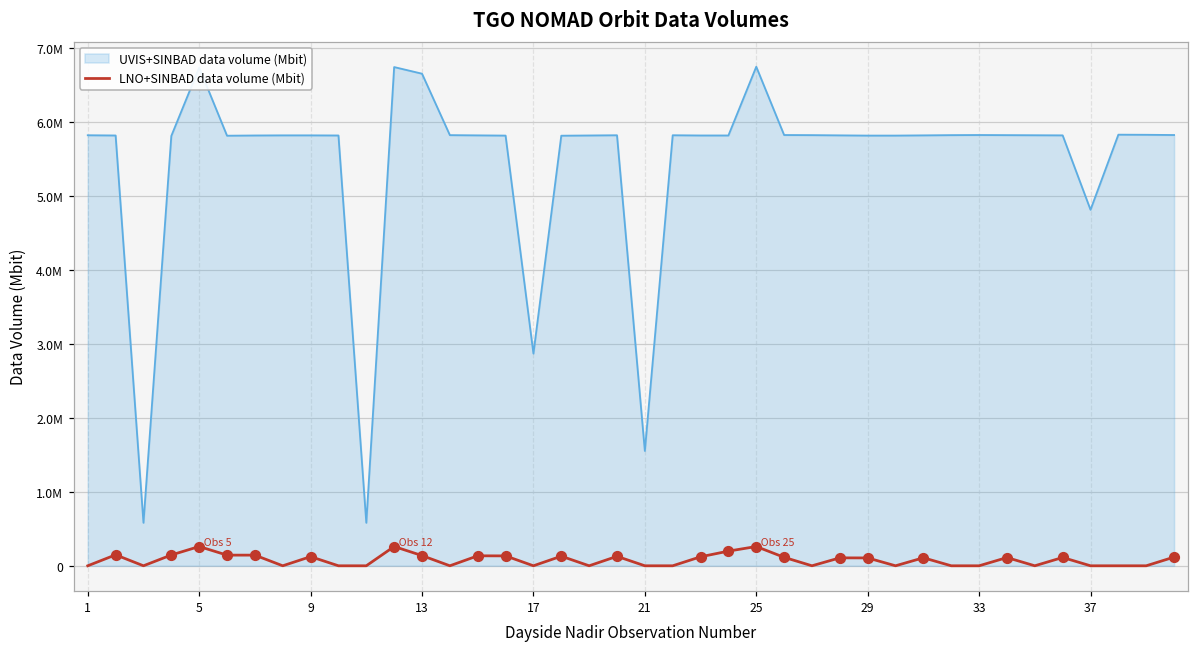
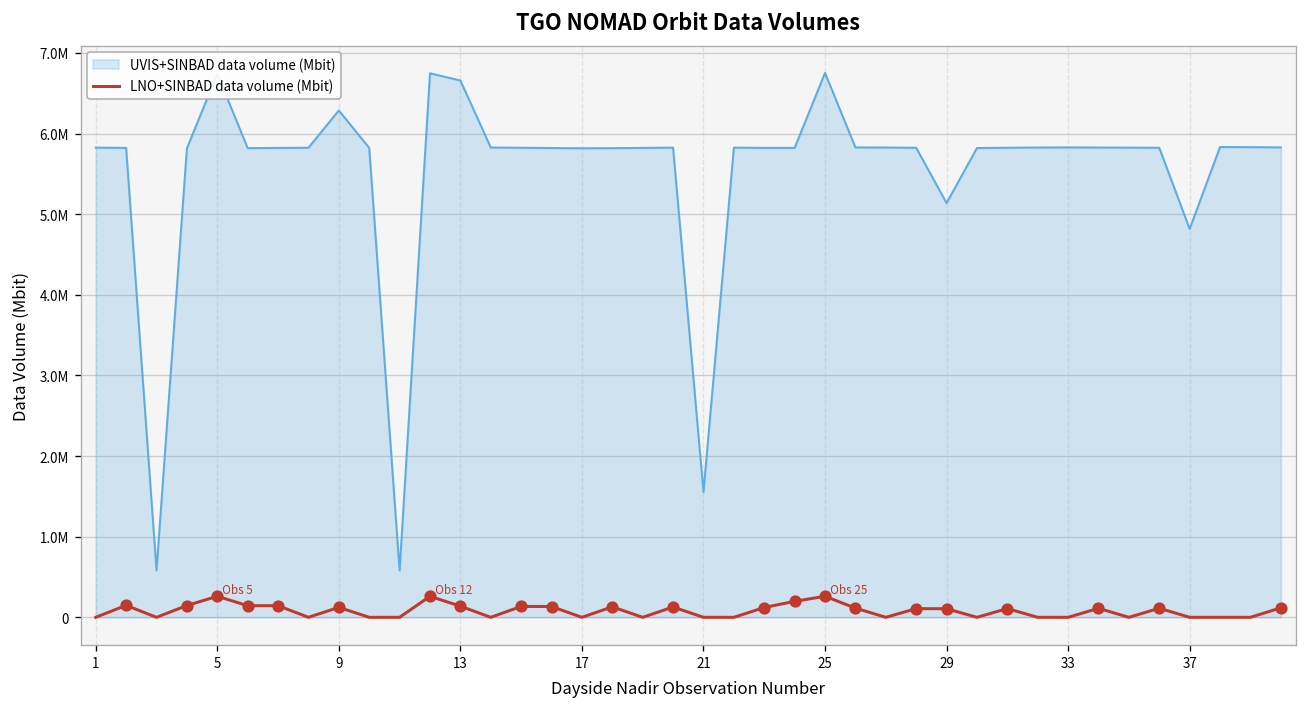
  {
    "UVIS+SINBAD data volume (Mbit)": {
      "1": 5800000,
-     "9": 5800000,
+     "9": 6300000,
      "13": 6700000,
-     "17": 2900000,
+     "17": 5800000,
      "21": 1600000,
      "25": 6800000,
-     "29": 5800000,
+     "29": 5100000,
      "33": 5800000,
      "37": 4800000
    }
  }
